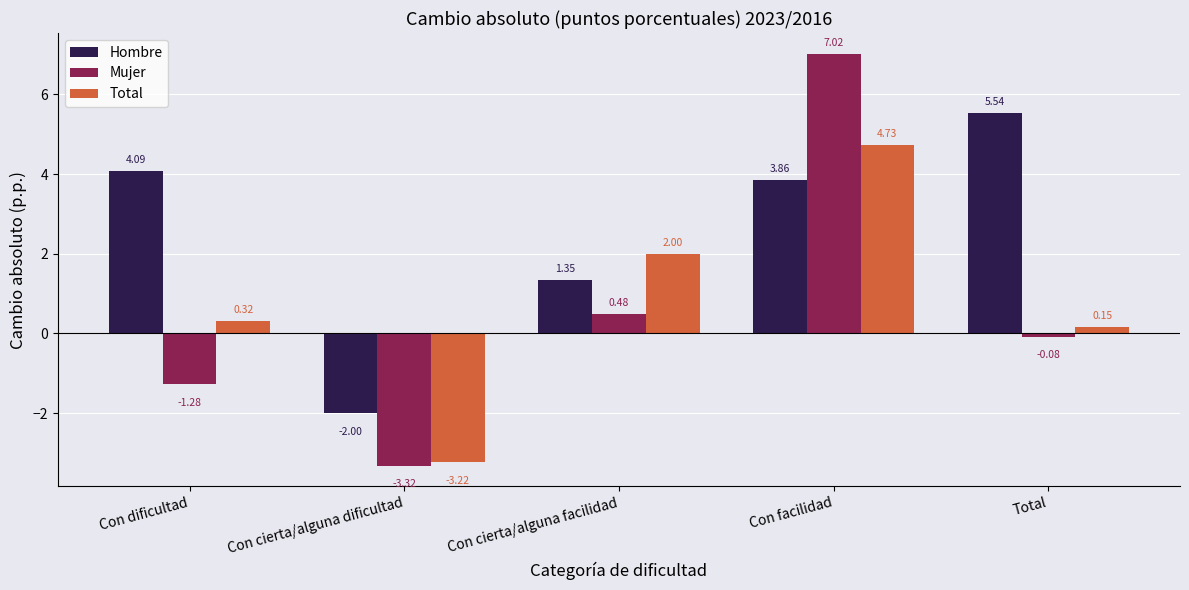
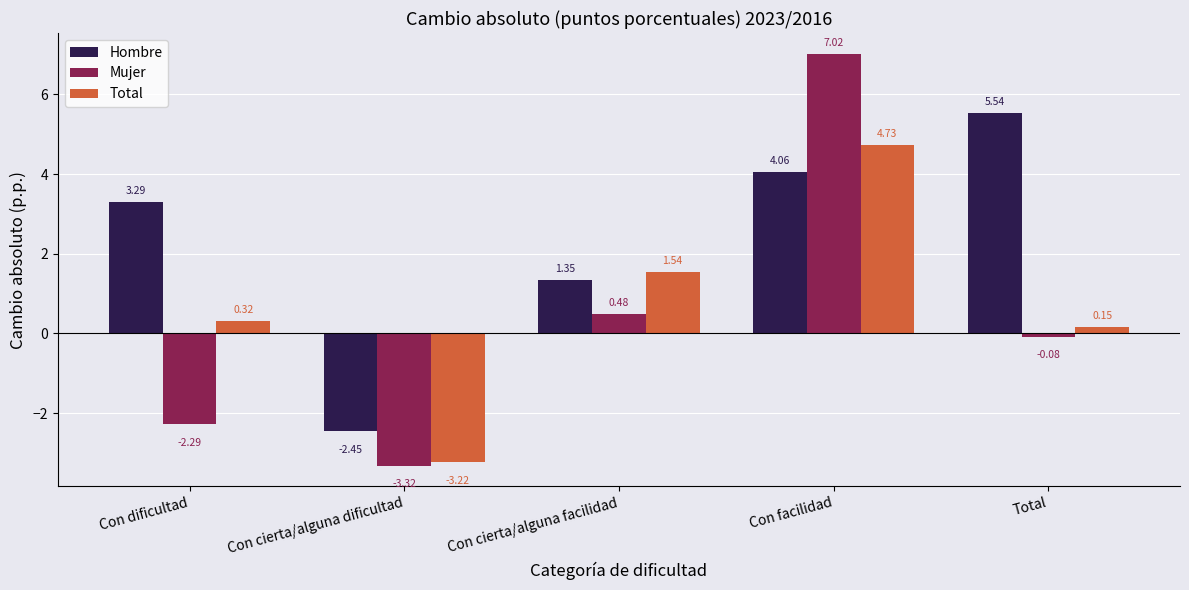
  {
    "Hombre": {
-     "Con dificultad": 4.09,
-     "Con cierta/alguna dificultad": -2.00,
+     "Con dificultad": 3.29,
+     "Con cierta/alguna dificultad": -2.45,
      "Con cierta/alguna facilidad": 1.35,
-     "Con facilidad": 3.86,
+     "Con facilidad": 4.06,
      "Total": 5.54
    },
    "Mujer": {
-     "Con dificultad": -1.28,
+     "Con dificultad": -2.29,
      "Con cierta/alguna dificultad": -3.32,
      "Con cierta/alguna facilidad": 0.48,
      "Con facilidad": 7.02,
      "Total": -0.08
    },
    "Total": {
      "Con dificultad": 0.32,
      "Con cierta/alguna dificultad": -3.22,
-     "Con cierta/alguna facilidad": 2.00,
+     "Con cierta/alguna facilidad": 1.54,
      "Con facilidad": 4.73,
      "Total": 0.15
    }
  }
